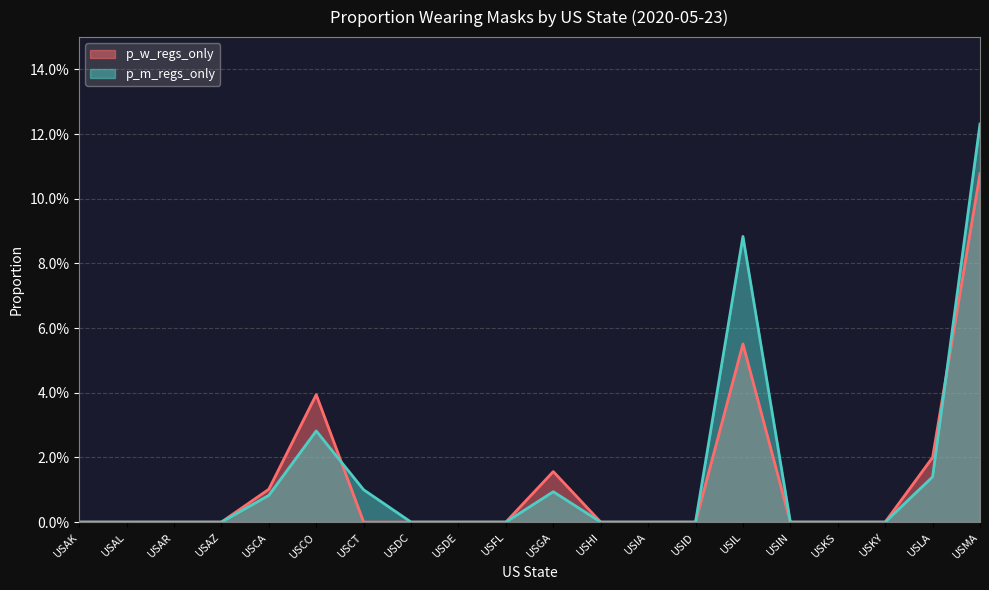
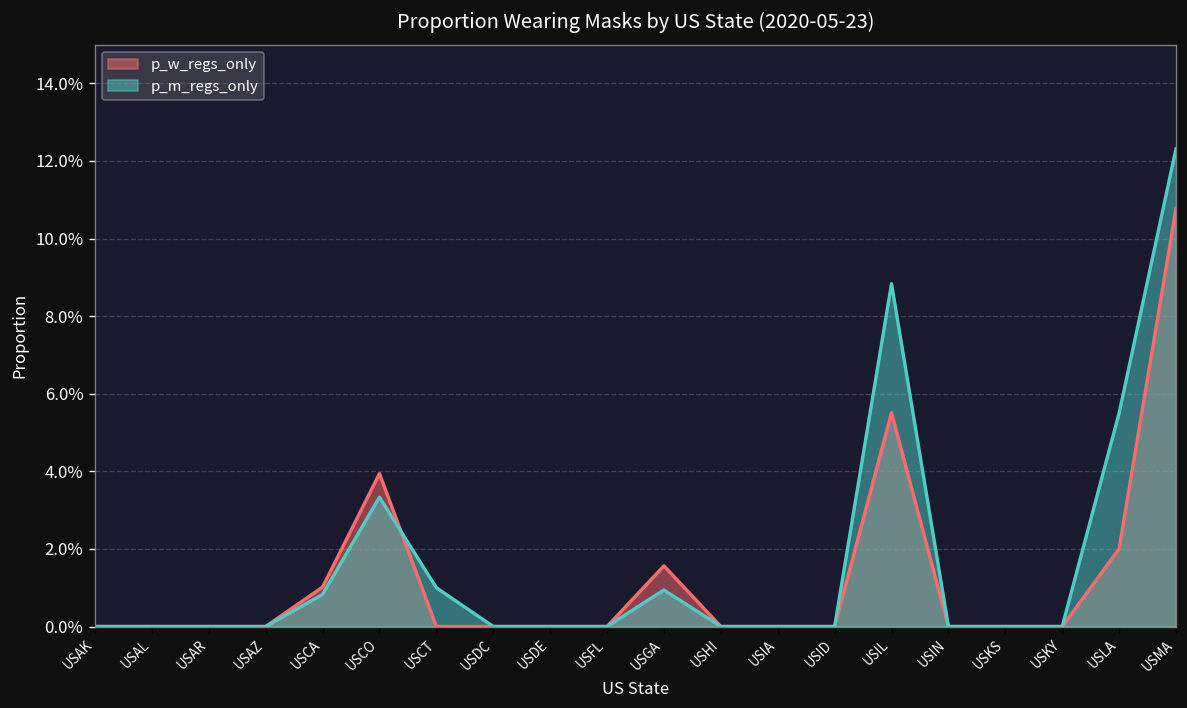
  {
    "p_w_regs_only": {
      "USCA": "1.0%",
      "USCO": "3.9%",
      "USCT": "0.0%",
      "USGA": "1.6%",
      "USIL": "5.5%",
      "USLA": "2.0%",
      "USMA": "10.8%"
    },
    "p_m_regs_only": {
      "USCA": "0.8%",
-     "USCO": "2.8%",
+     "USCO": "3.3%",
      "USCT": "1.0%",
      "USGA": "0.9%",
      "USIL": "8.8%",
-     "USLA": "1.4%",
+     "USLA": "5.5%",
      "USMA": "12.3%"
    }
  }
